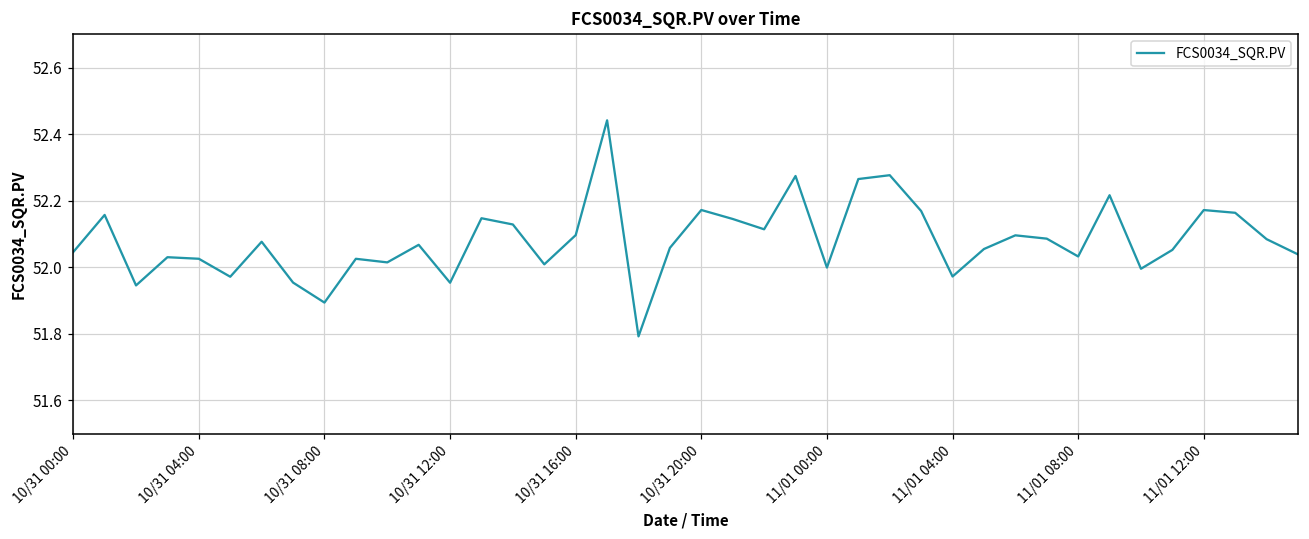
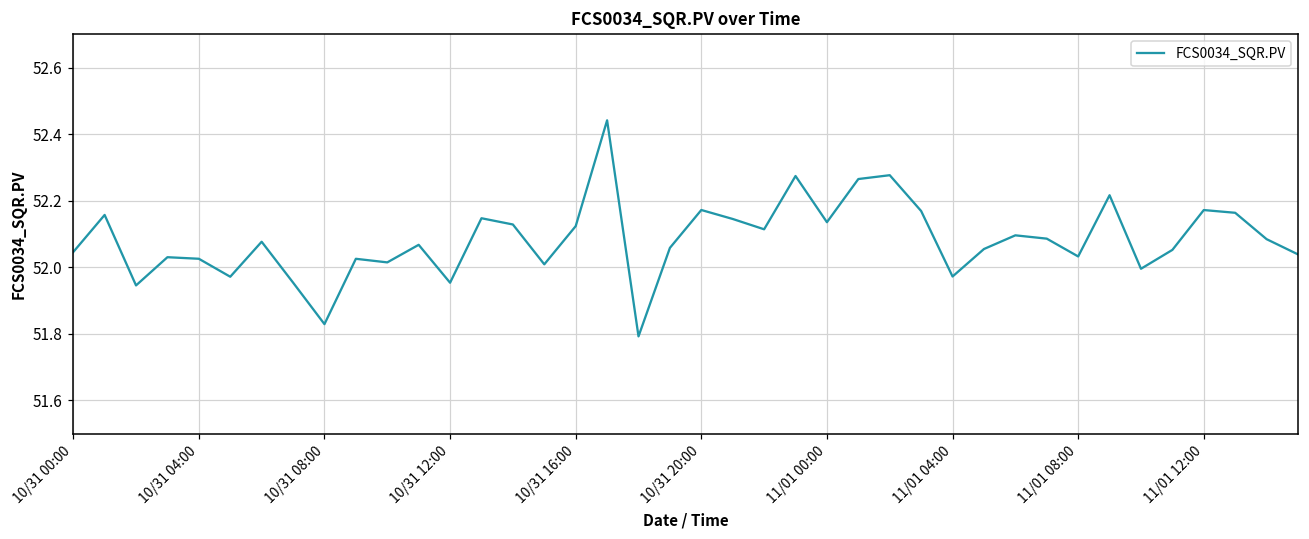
  {
    "10/31 00:00": 52.05,
    "10/31 04:00": 52.03,
-   "10/31 08:00": 51.89,
+   "10/31 08:00": 51.83,
    "10/31 12:00": 51.95,
-   "10/31 16:00": 52.10,
+   "10/31 16:00": 52.12,
    "10/31 20:00": 52.17,
-   "11/01 00:00": 52.00,
+   "11/01 00:00": 52.14,
    "11/01 04:00": 51.97,
    "11/01 08:00": 52.03,
    "11/01 12:00": 52.17
  }
